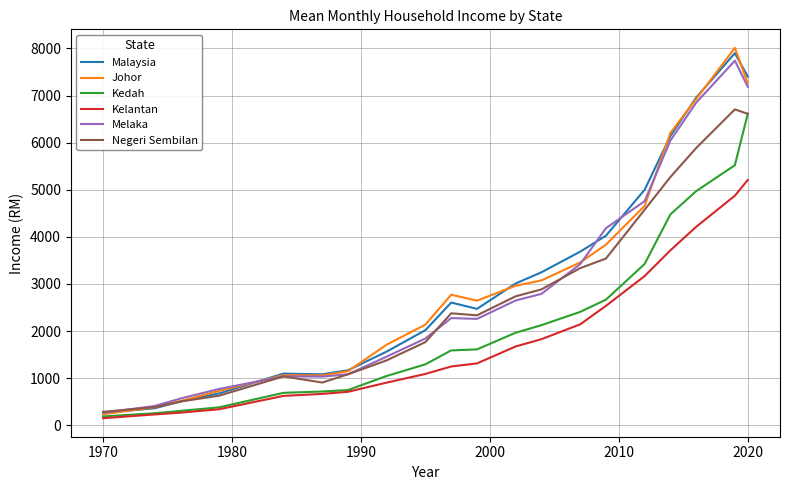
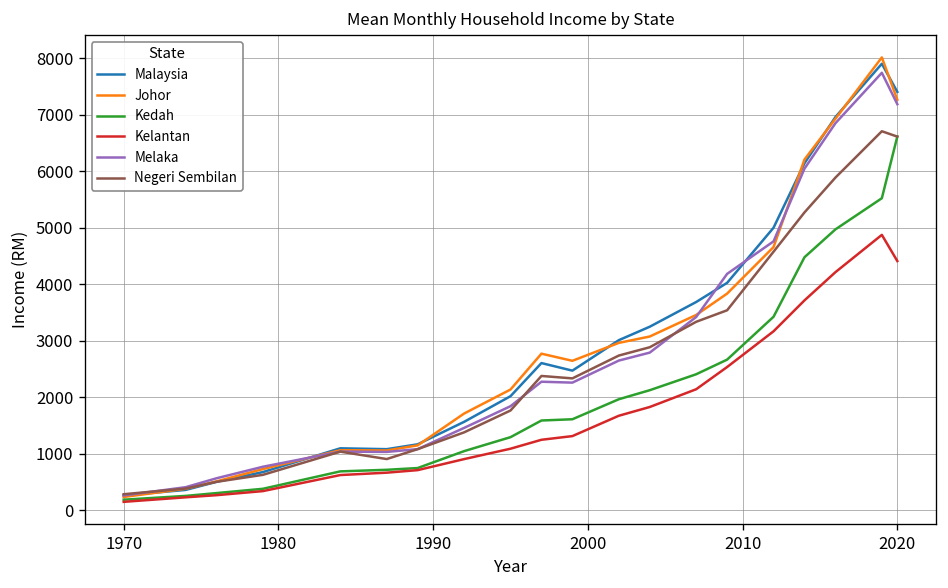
  {
    "Malaysia": {
      "2020": 7400
    },
    "Johor": {
      "2020": 7300
    },
    "Kelantan": {
-     "2020": 5200
+     "2020": 4400
    },
    "Melaka": {
      "2020": 7200
    }
  }
